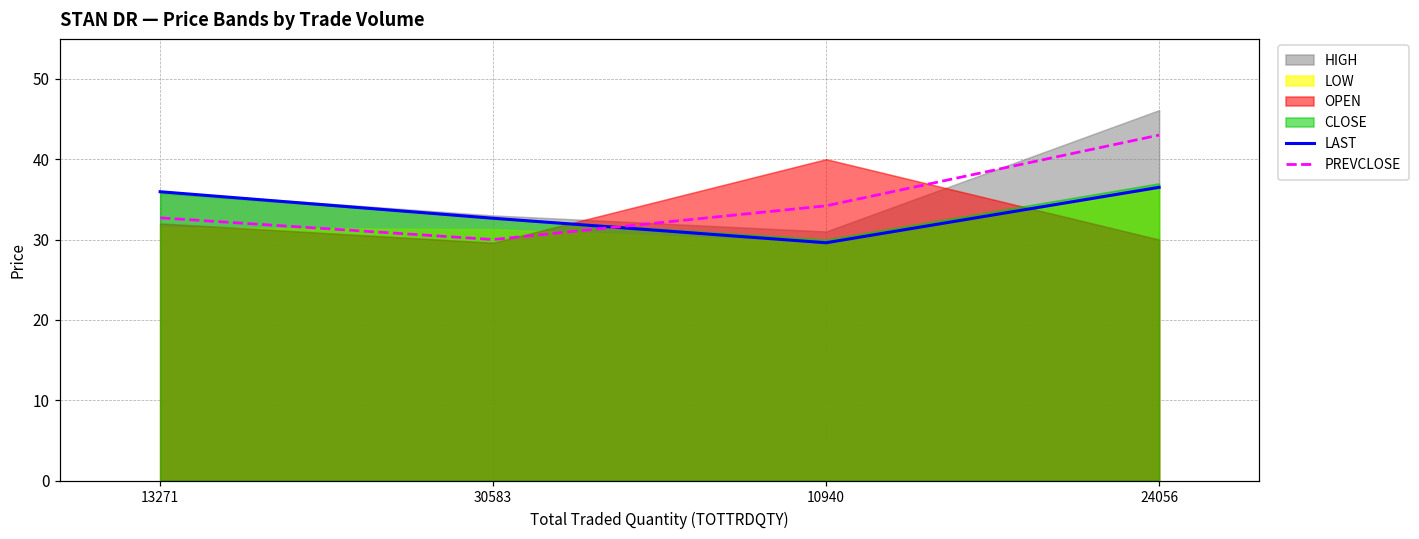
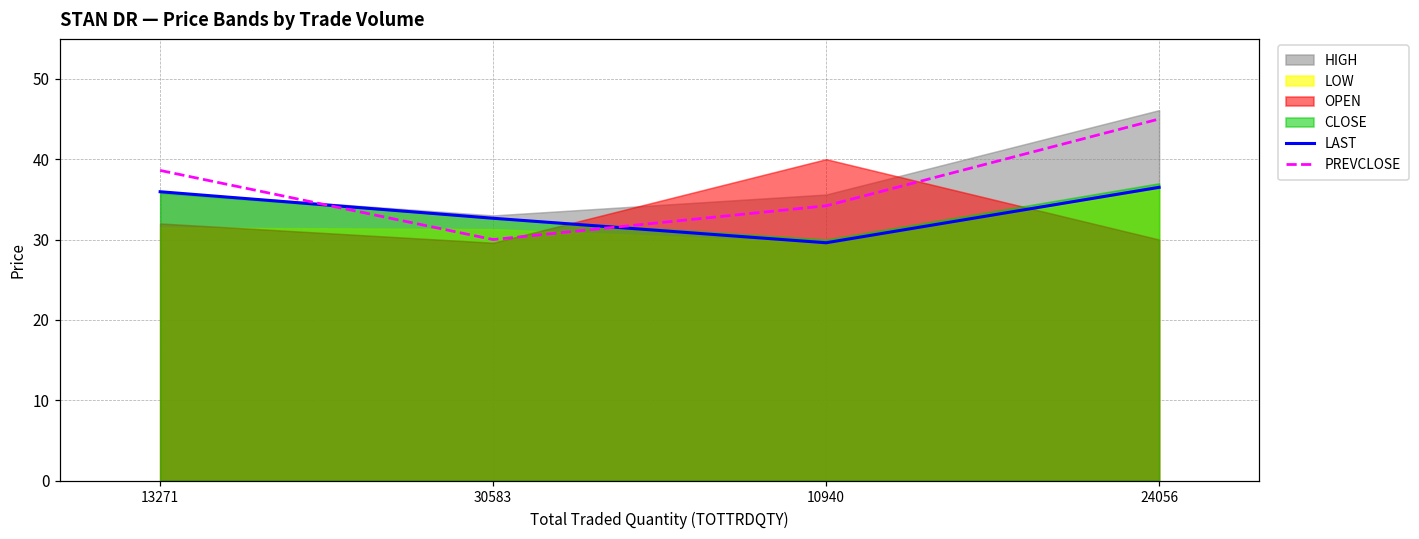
  {
    "HIGH": {
-     "10940": 31,
+     "10940": 36,
      "24056": 46
    },
    "PREVCLOSE": {
-     "13271": 33,
+     "13271": 39,
      "30583": 30,
      "10940": 34,
-     "24056": 43
+     "24056": 45
    },
    "LOW": {
      "13271": 32,
      "30583": 31
    },
    "OPEN": {
      "13271": 32,
      "30583": 30,
      "10940": 40,
      "24056": 30
    },
    "CLOSE": {
      "10940": 30,
      "24056": 37
    }
  }
